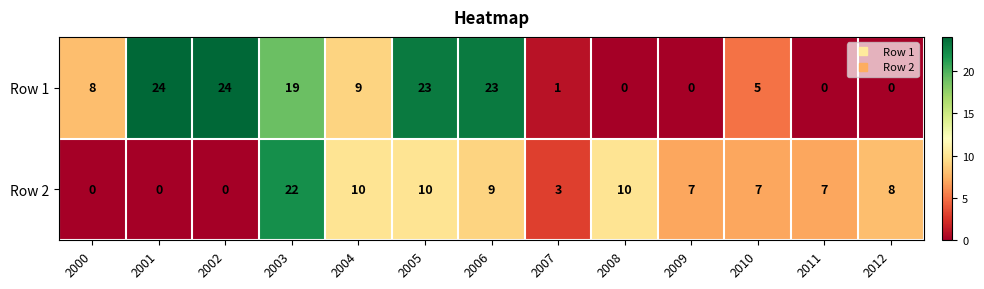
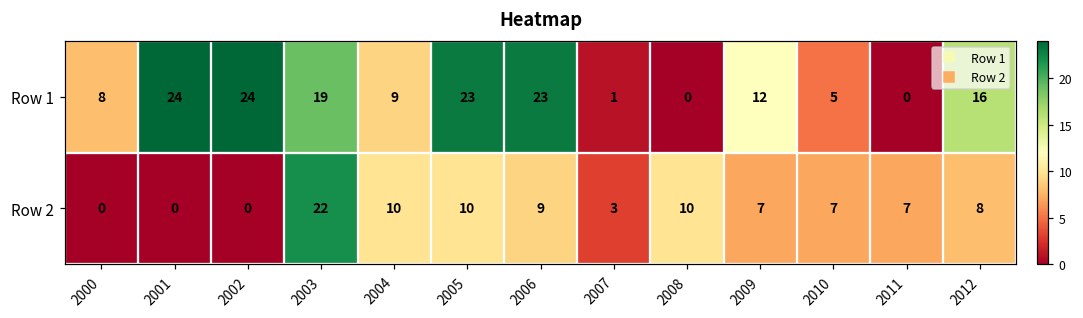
  {
    "Row 1": {
      "2000": 8,
      "2001": 24,
      "2002": 24,
      "2003": 19,
      "2004": 9,
      "2005": 23,
      "2006": 23,
      "2007": 1,
      "2008": 0,
-     "2009": 0,
+     "2009": 12,
      "2010": 5,
      "2011": 0,
-     "2012": 0
+     "2012": 16
    },
    "Row 2": {
      "2000": 0,
      "2001": 0,
      "2002": 0,
      "2003": 22,
      "2004": 10,
      "2005": 10,
      "2006": 9,
      "2007": 3,
      "2008": 10,
      "2009": 7,
      "2010": 7,
      "2011": 7,
      "2012": 8
    }
  }
